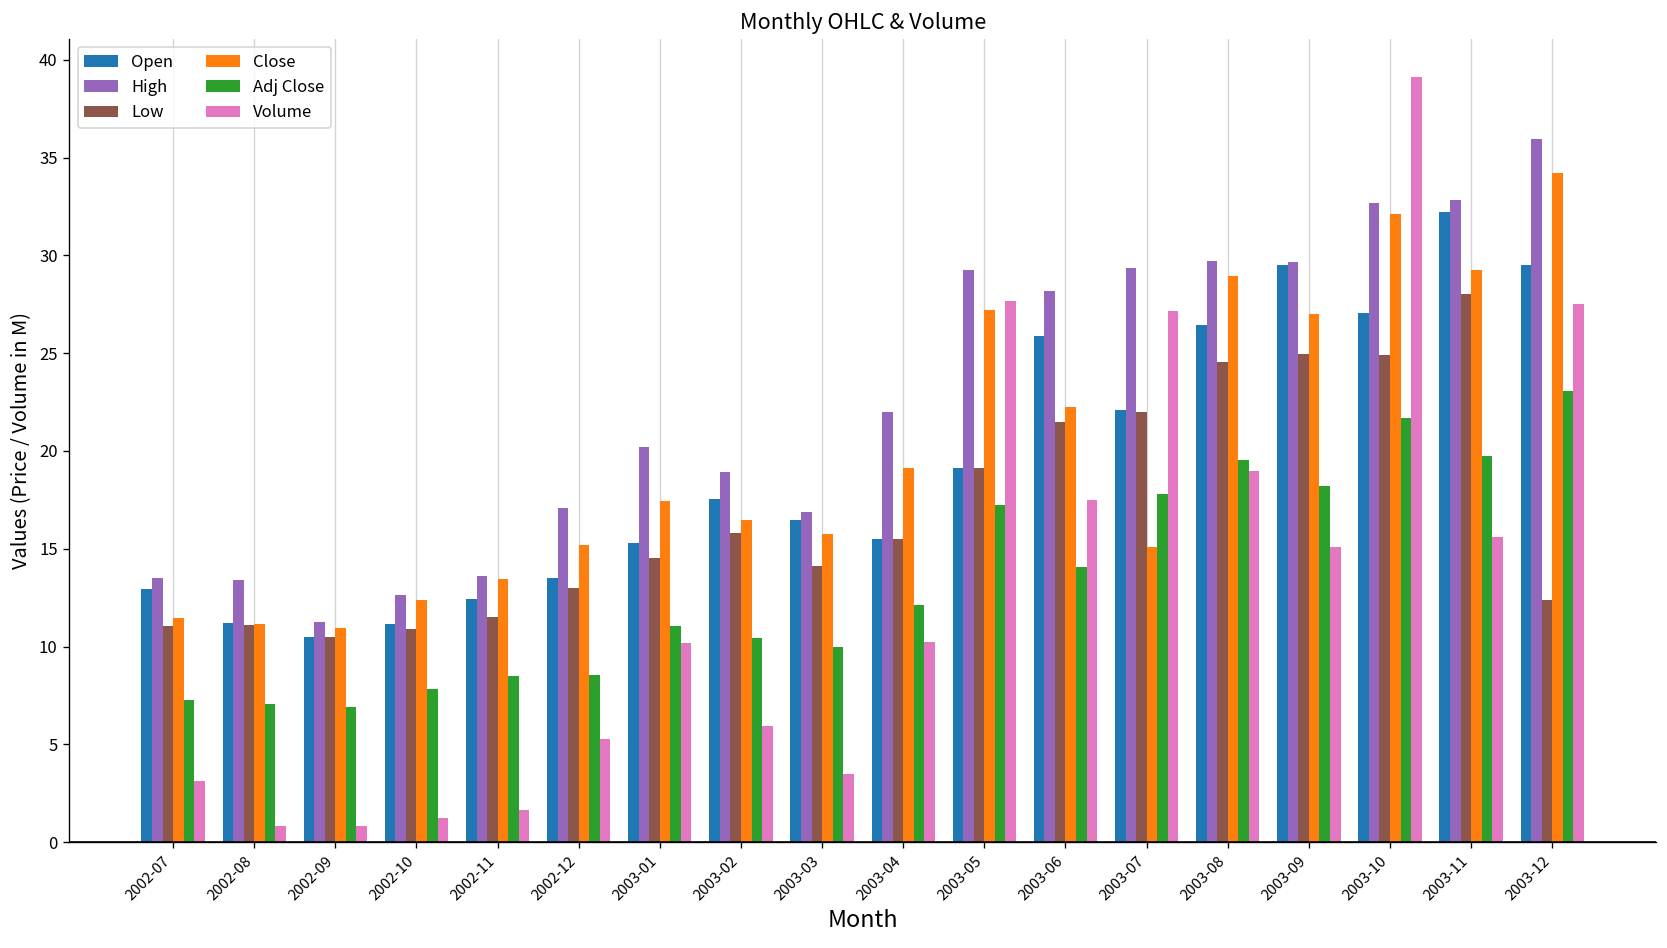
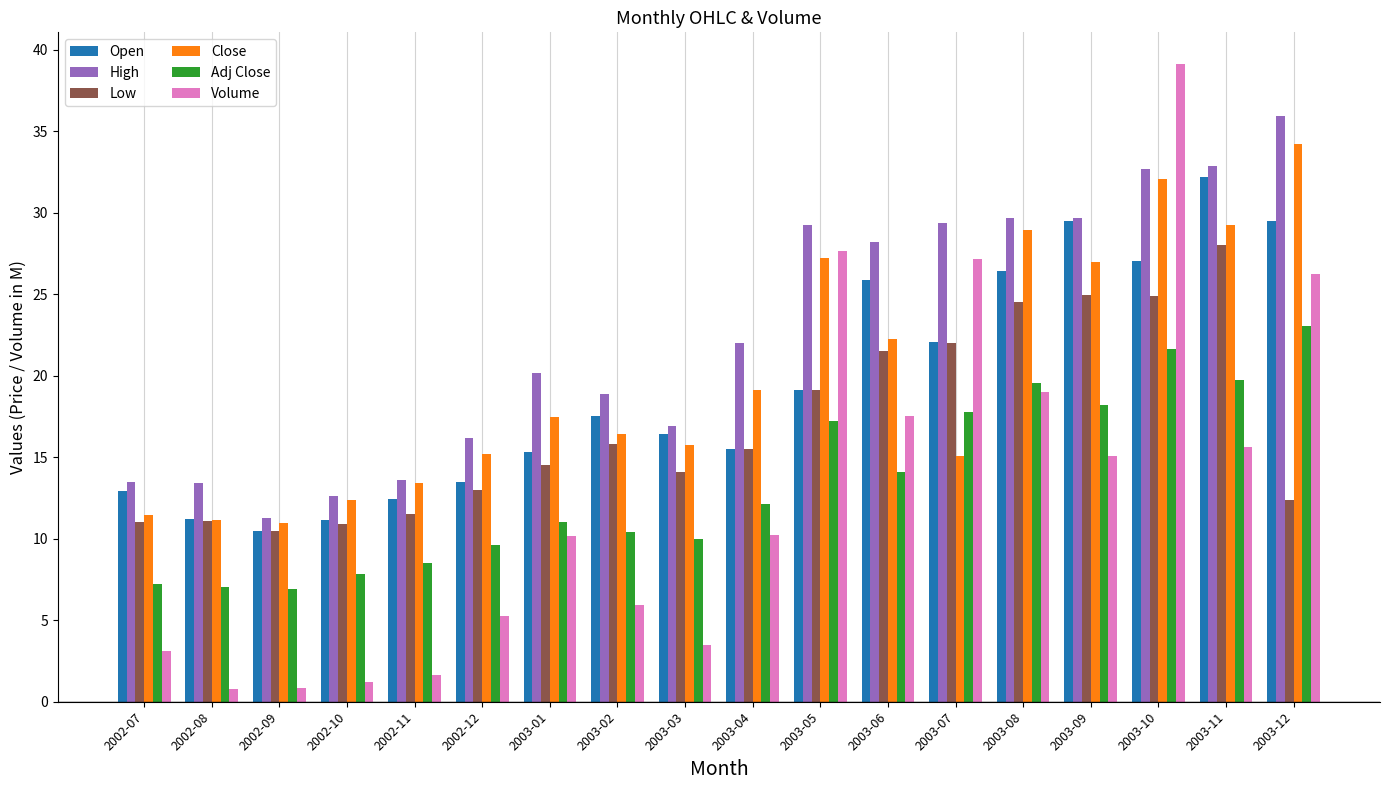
  {
    "Open": {
      "2002-07": 13.0,
      "2002-08": 11.2,
      "2002-09": 10.5,
      "2002-10": 11.2,
      "2002-11": 12.5,
      "2002-12": 13.5,
      "2003-01": 15.3,
      "2003-02": 17.6,
      "2003-03": 16.5,
      "2003-04": 15.5,
      "2003-05": 19.2,
      "2003-06": 25.9,
      "2003-07": 22.1,
      "2003-08": 26.5,
      "2003-09": 29.5,
      "2003-10": 27.1,
      "2003-11": 32.2,
      "2003-12": 29.5
    },
    "High": {
      "2002-07": 13.5,
      "2002-08": 13.4,
      "2002-09": 11.3,
      "2002-10": 12.7,
      "2002-11": 13.6,
-     "2002-12": 17.1,
+     "2002-12": 16.2,
      "2003-01": 20.2,
      "2003-02": 18.9,
      "2003-03": 16.9,
      "2003-04": 22.0,
      "2003-05": 29.3,
      "2003-06": 28.2,
      "2003-07": 29.4,
      "2003-08": 29.7,
      "2003-09": 29.7,
      "2003-10": 32.7,
      "2003-11": 32.9,
      "2003-12": 36.0
    },
    "Low": {
      "2002-07": 11.1,
      "2002-08": 11.1,
      "2002-09": 10.5,
      "2002-10": 10.9,
      "2002-11": 11.5,
      "2002-12": 13.0,
      "2003-01": 14.6,
      "2003-02": 15.8,
      "2003-03": 14.1,
      "2003-04": 15.5,
      "2003-05": 19.2,
      "2003-06": 21.5,
      "2003-07": 22.0,
      "2003-08": 24.6,
      "2003-09": 25.0,
      "2003-10": 24.9,
      "2003-11": 28.0,
      "2003-12": 12.4
    },
    "Close": {
      "2002-07": 11.5,
      "2002-08": 11.2,
      "2002-09": 11.0,
      "2002-10": 12.4,
      "2002-11": 13.5,
      "2002-12": 15.2,
      "2003-01": 17.5,
      "2003-02": 16.5,
      "2003-03": 15.8,
      "2003-04": 19.2,
      "2003-05": 27.2,
      "2003-06": 22.3,
      "2003-07": 15.1,
      "2003-08": 29.0,
      "2003-09": 27.0,
      "2003-10": 32.1,
      "2003-11": 29.3,
      "2003-12": 34.2
    },
    "Adj Close": {
      "2002-07": 7.3,
      "2002-08": 7.1,
      "2002-09": 6.9,
      "2002-10": 7.9,
      "2002-11": 8.5,
-     "2002-12": 8.6,
+     "2002-12": 9.6,
      "2003-01": 11.1,
      "2003-02": 10.4,
      "2003-03": 10.0,
      "2003-04": 12.1,
      "2003-05": 17.2,
      "2003-06": 14.1,
      "2003-07": 17.8,
      "2003-08": 19.5,
      "2003-09": 18.2,
      "2003-10": 21.7,
      "2003-11": 19.7,
      "2003-12": 23.1
    },
    "Volume": {
      "2002-07": 3.1,
      "2002-08": 0.8,
      "2002-09": 0.8,
      "2002-10": 1.2,
      "2002-11": 1.6,
      "2002-12": 5.3,
      "2003-01": 10.2,
      "2003-02": 6.0,
      "2003-03": 3.5,
      "2003-04": 10.2,
      "2003-05": 27.7,
      "2003-06": 17.5,
      "2003-07": 27.1,
      "2003-08": 19.0,
      "2003-09": 15.1,
      "2003-10": 39.1,
      "2003-11": 15.6,
-     "2003-12": 27.5
+     "2003-12": 26.2
    }
  }
